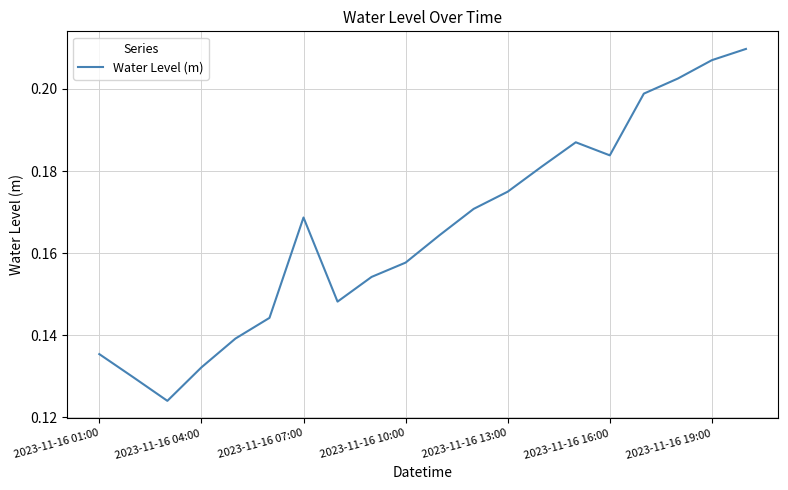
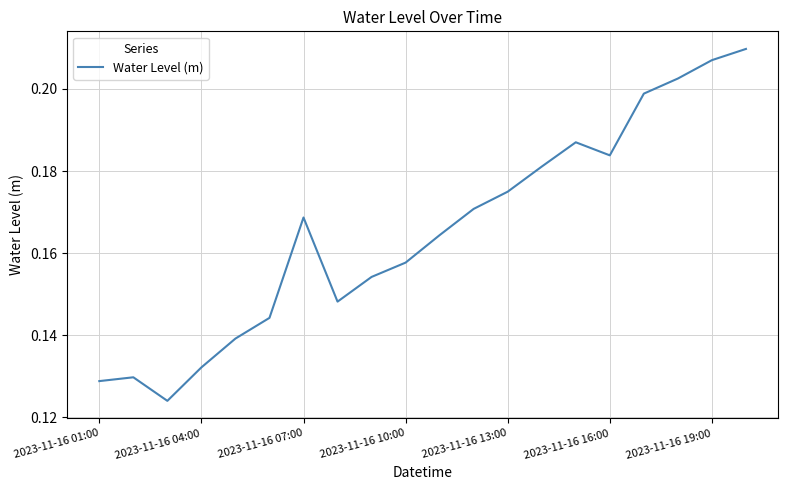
  {
-   "2023-11-16 01:00": 0.135,
+   "2023-11-16 01:00": 0.129,
    "2023-11-16 04:00": 0.132,
    "2023-11-16 07:00": 0.169,
    "2023-11-16 10:00": 0.158,
    "2023-11-16 13:00": 0.175,
    "2023-11-16 16:00": 0.184,
    "2023-11-16 19:00": 0.207
  }
